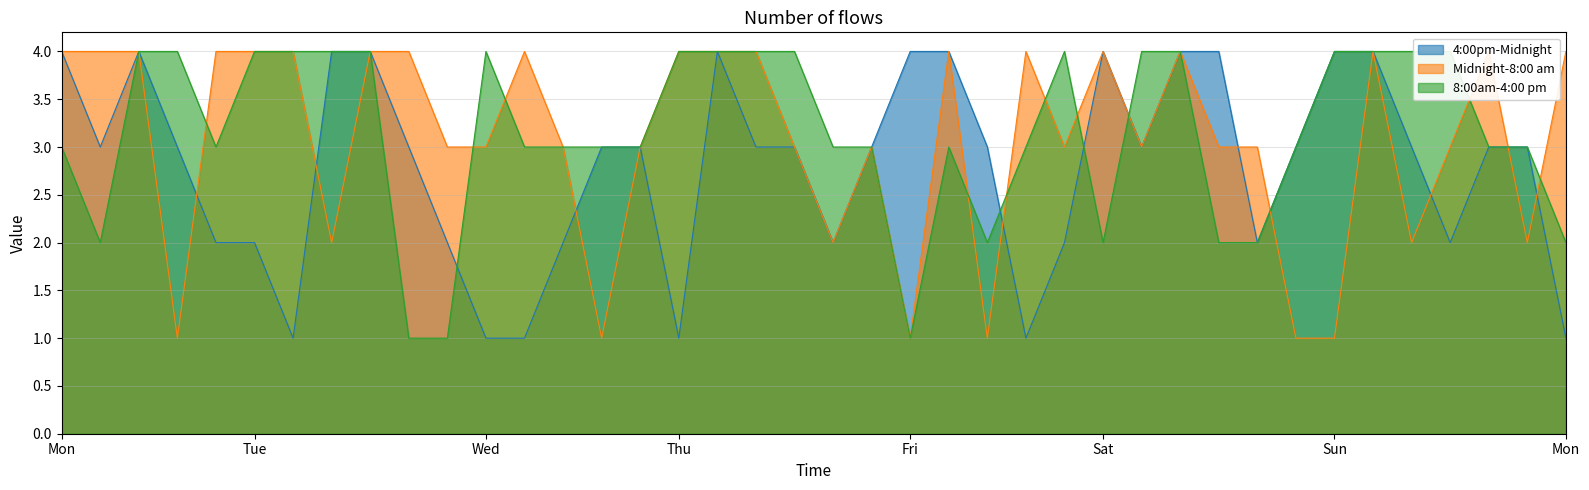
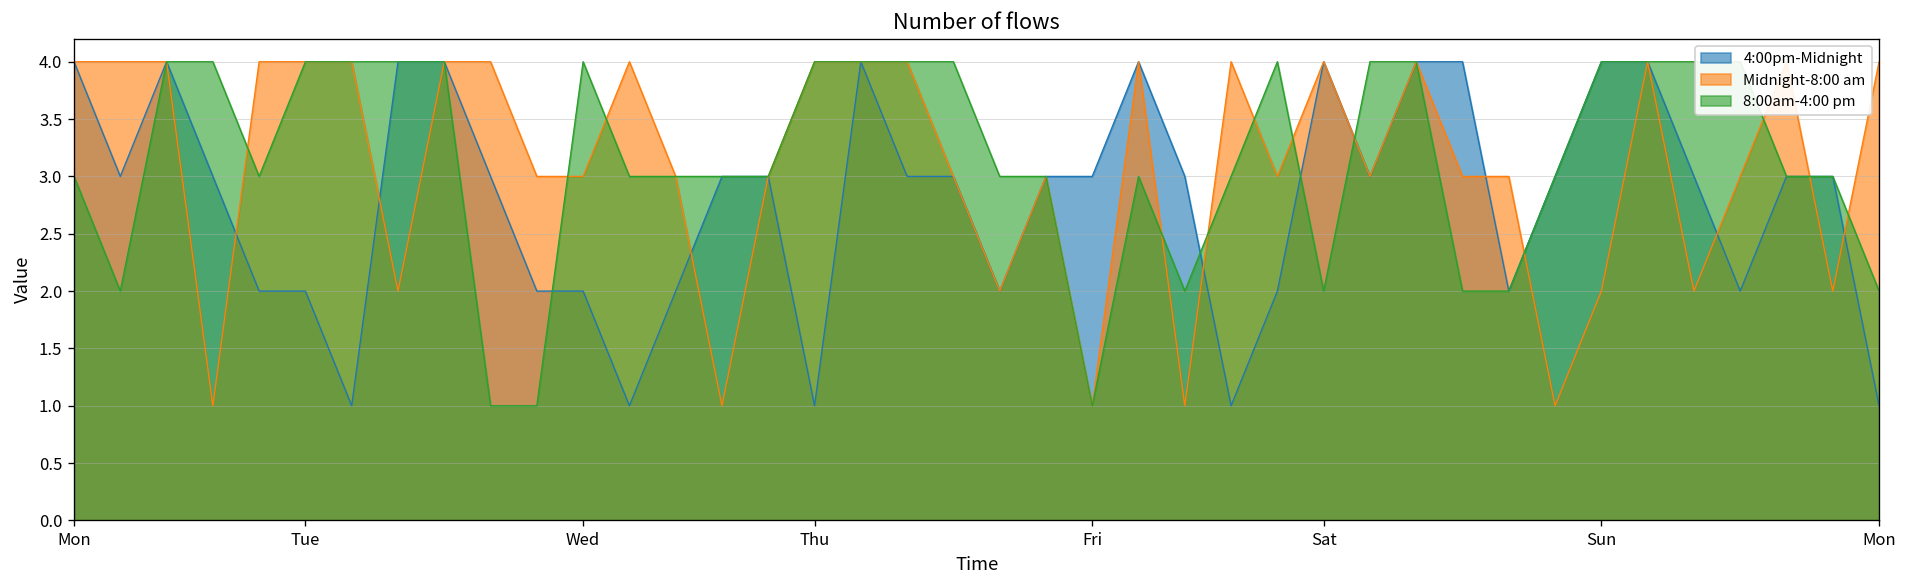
  {
    "4:00pm-Midnight": {
      "Tue": 2,
-     "Wed": 1,
+     "Wed": 2,
      "Thu": 1,
-     "Fri": 4
+     "Fri": 3
    },
    "Midnight-8:00 am": {
      "Wed": 3,
-     "Sun": 1
+     "Sun": 2
    },
    "8:00am-4:00 pm": {
      "Wed": 4,
      "Sat": 2
    }
  }
